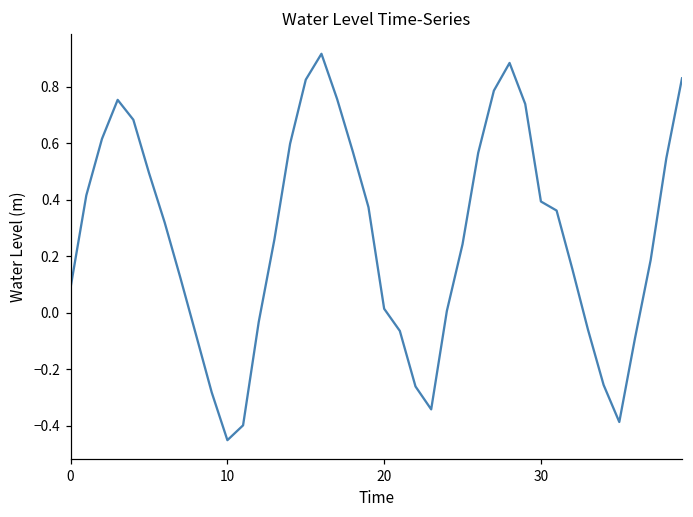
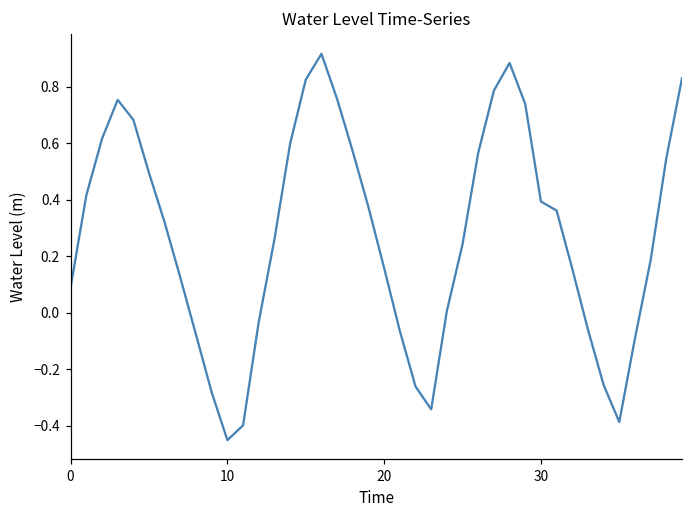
  {
    "0": 0.09,
    "10": -0.45,
-   "20": 0.01,
+   "20": 0.16,
    "30": 0.39
  }
